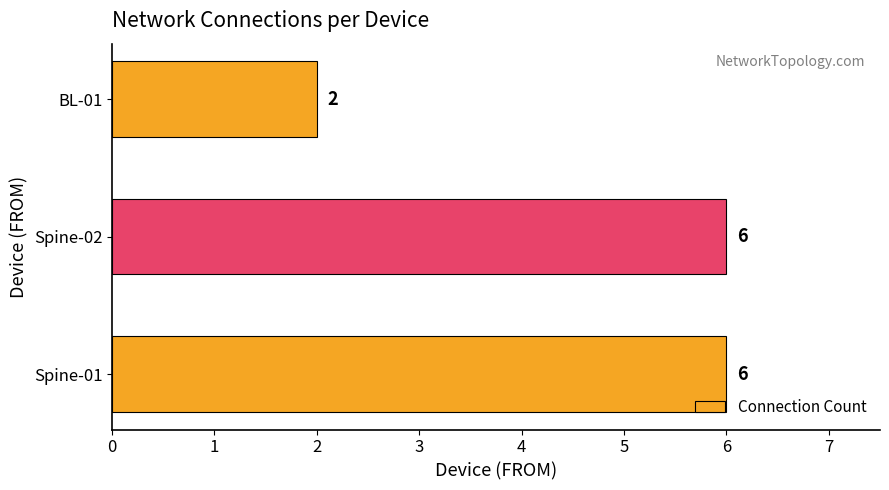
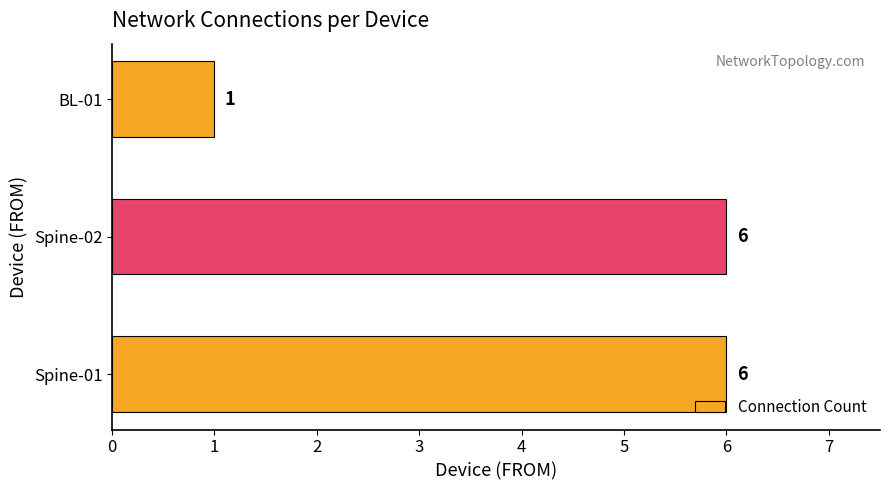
  {
-   "BL-01": 2,
+   "BL-01": 1,
    "Spine-02": 6,
    "Spine-01": 6
  }
